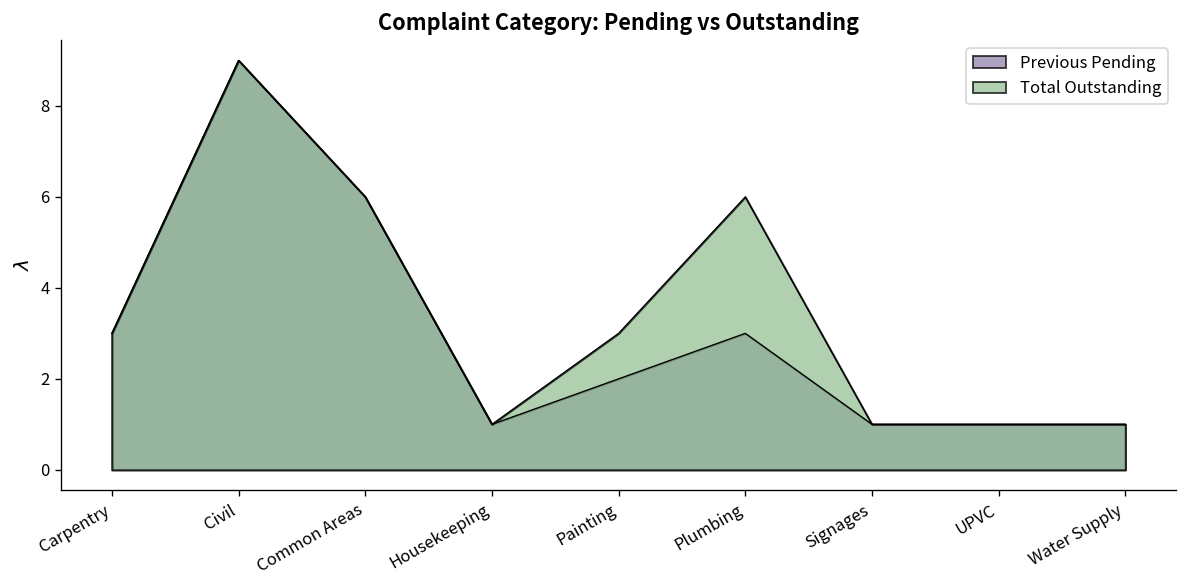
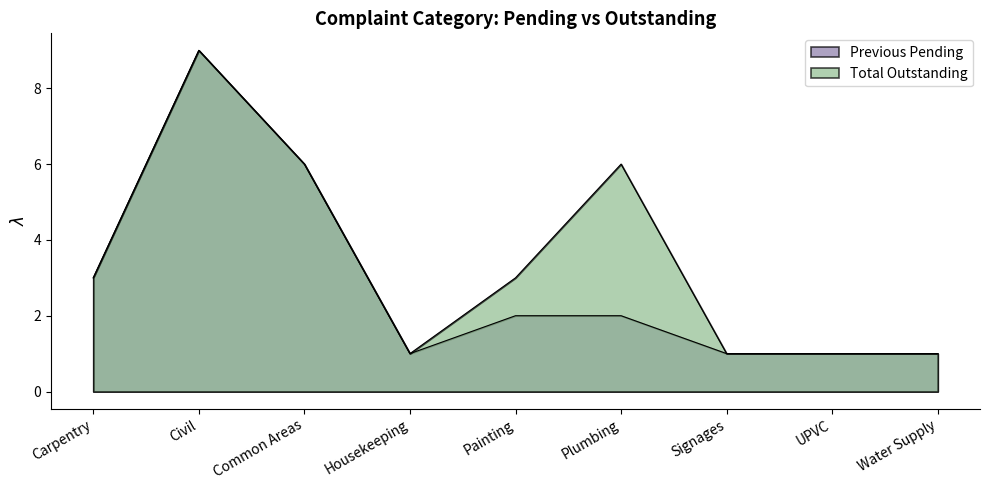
  {
    "Previous Pending": {
      "Painting": 2,
-     "Plumbing": 3
+     "Plumbing": 2
    },
    "Total Outstanding": {
      "Painting": 3,
      "Plumbing": 6
    }
  }
